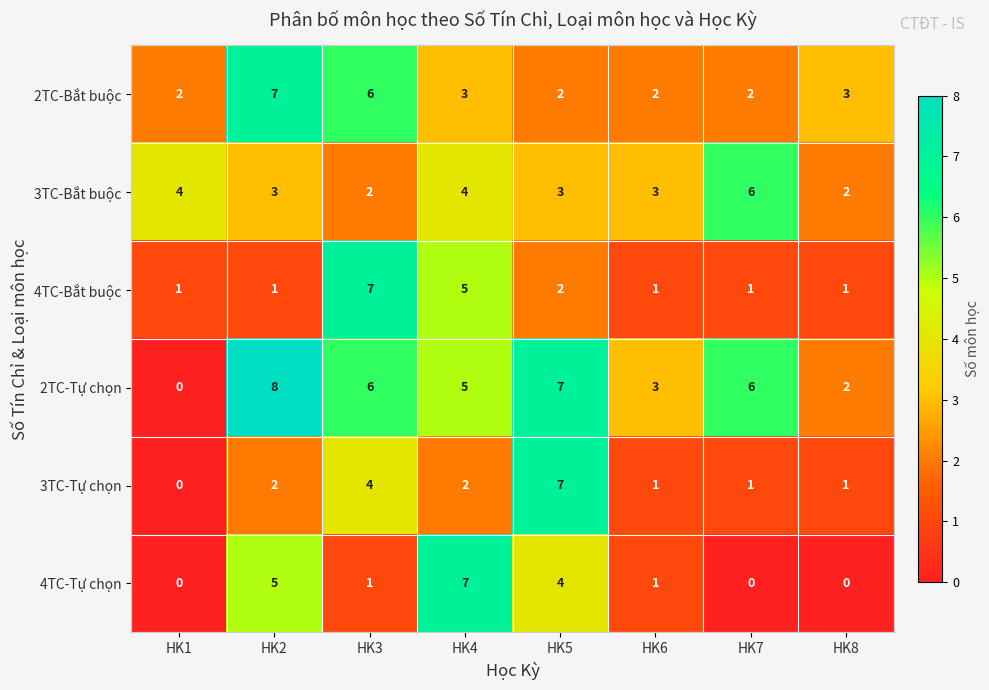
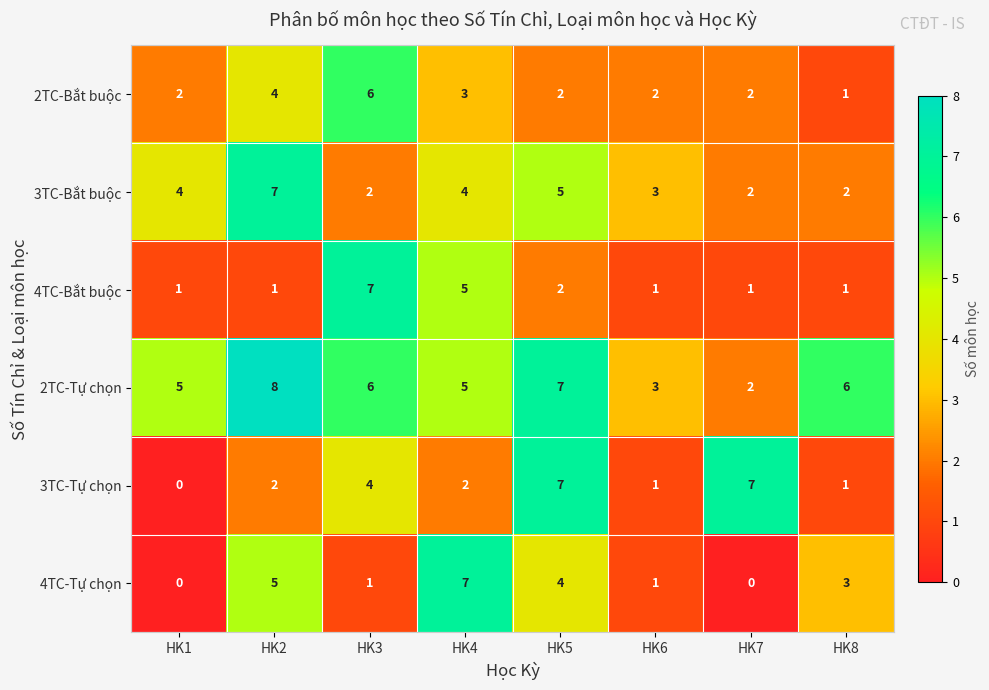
  {
    "2TC-Bắt buộc": {
      "HK1": 2,
-     "HK2": 7,
+     "HK2": 4,
      "HK3": 6,
      "HK4": 3,
      "HK5": 2,
      "HK6": 2,
      "HK7": 2,
-     "HK8": 3
+     "HK8": 1
    },
    "3TC-Bắt buộc": {
      "HK1": 4,
-     "HK2": 3,
+     "HK2": 7,
      "HK3": 2,
      "HK4": 4,
-     "HK5": 3,
+     "HK5": 5,
      "HK6": 3,
-     "HK7": 6,
+     "HK7": 2,
      "HK8": 2
    },
    "4TC-Bắt buộc": {
      "HK1": 1,
      "HK2": 1,
      "HK3": 7,
      "HK4": 5,
      "HK5": 2,
      "HK6": 1,
      "HK7": 1,
      "HK8": 1
    },
    "2TC-Tự chọn": {
-     "HK1": 0,
+     "HK1": 5,
      "HK2": 8,
      "HK3": 6,
      "HK4": 5,
      "HK5": 7,
      "HK6": 3,
-     "HK7": 6,
-     "HK8": 2
+     "HK7": 2,
+     "HK8": 6
    },
    "3TC-Tự chọn": {
      "HK1": 0,
      "HK2": 2,
      "HK3": 4,
      "HK4": 2,
      "HK5": 7,
      "HK6": 1,
-     "HK7": 1,
+     "HK7": 7,
      "HK8": 1
    },
    "4TC-Tự chọn": {
      "HK1": 0,
      "HK2": 5,
      "HK3": 1,
      "HK4": 7,
      "HK5": 4,
      "HK6": 1,
      "HK7": 0,
-     "HK8": 0
+     "HK8": 3
    }
  }
